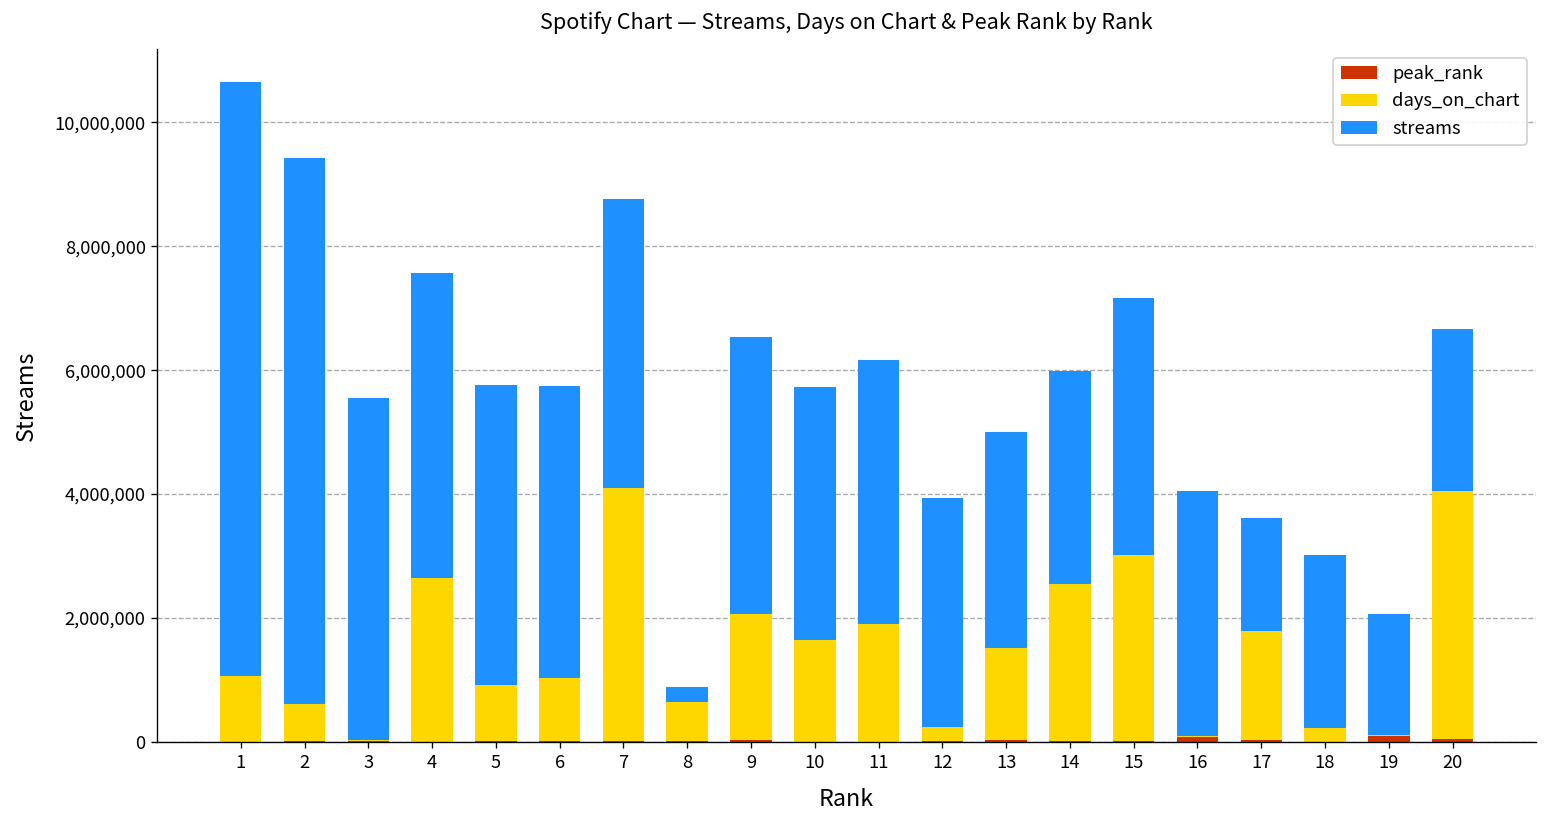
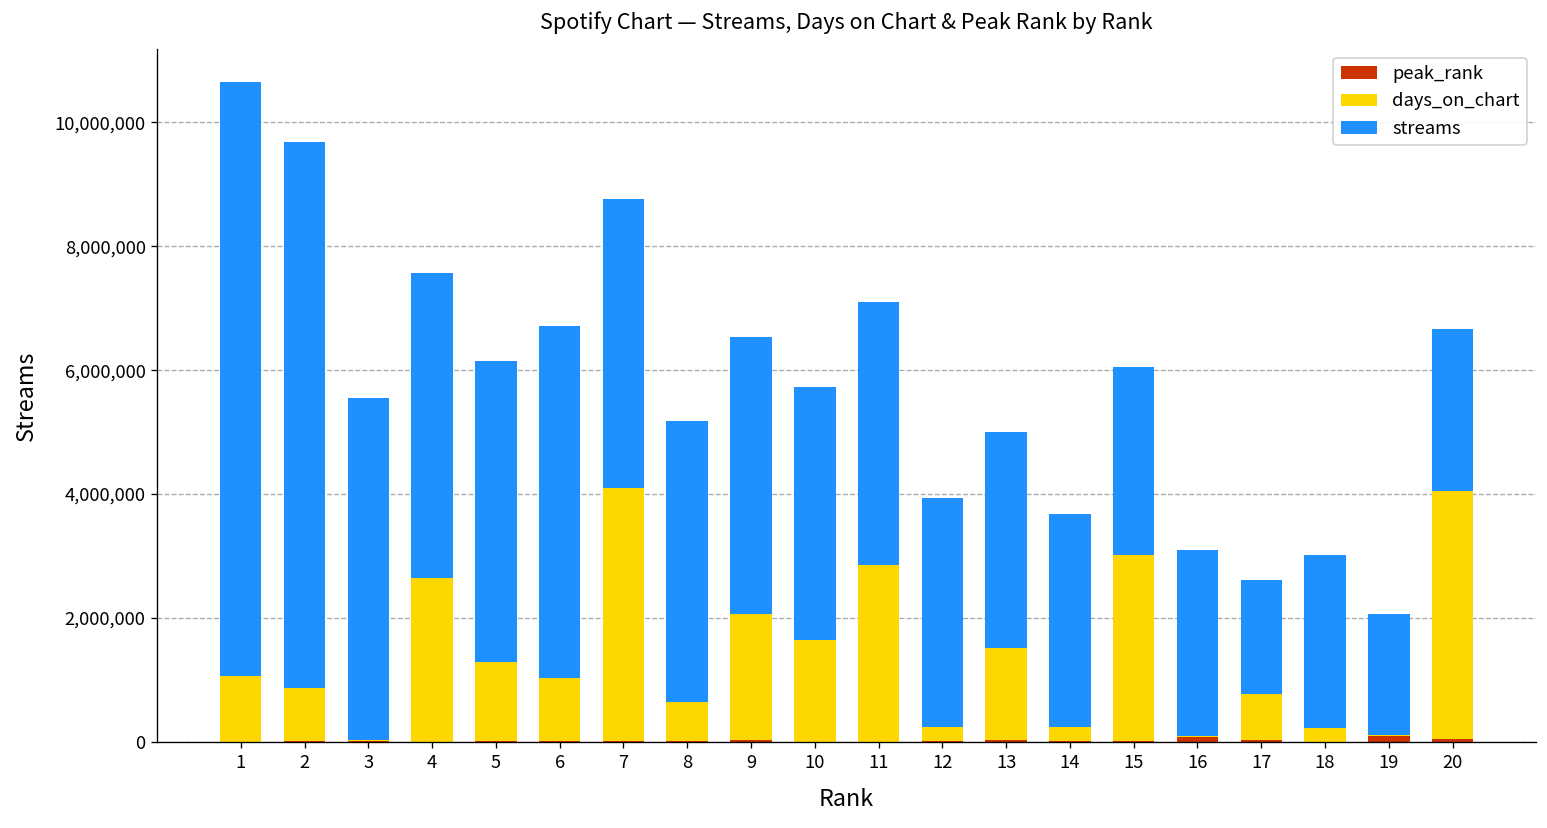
  {
    "peak_rank": {
      "16": "100,000",
      "19": "100,000",
      "20": "100,000"
    },
    "days_on_chart": {
      "1": "1,100,000",
-     "2": "600,000",
+     "2": "900,000",
      "4": "2,600,000",
-     "5": "900,000",
+     "5": "1,300,000",
      "6": "1,000,000",
      "7": "4,100,000",
      "8": "600,000",
      "9": "2,000,000",
      "10": "1,600,000",
-     "11": "1,900,000",
+     "11": "2,900,000",
      "12": "200,000",
      "13": "1,500,000",
-     "14": "2,500,000",
+     "14": "200,000",
      "15": "3,000,000",
-     "17": "1,800,000",
+     "17": "800,000",
      "18": "200,000",
      "20": "4,000,000"
    },
    "streams": {
      "1": "9,600,000",
      "2": "8,800,000",
      "3": "5,500,000",
      "4": "4,900,000",
      "5": "4,800,000",
-     "6": "4,700,000",
+     "6": "5,700,000",
      "7": "4,700,000",
-     "8": "200,000",
+     "8": "4,500,000",
      "9": "4,500,000",
      "10": "4,100,000",
      "11": "4,200,000",
      "12": "3,700,000",
      "13": "3,500,000",
      "14": "3,400,000",
-     "15": "4,200,000",
-     "16": "3,900,000",
+     "15": "3,000,000",
+     "16": "3,000,000",
      "17": "1,800,000",
      "18": "2,800,000",
      "19": "1,900,000",
      "20": "2,600,000"
    }
  }
